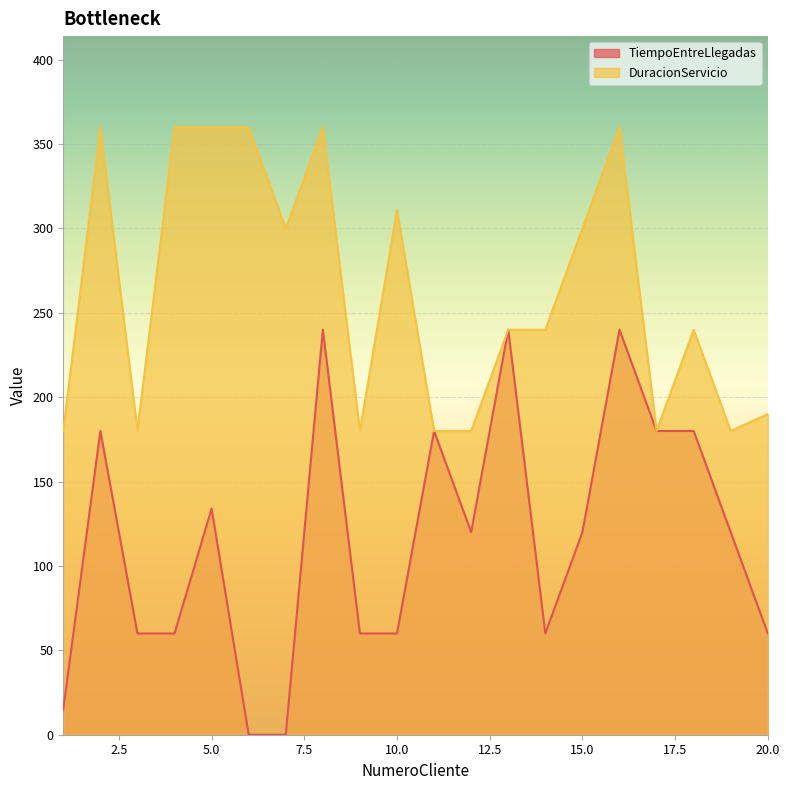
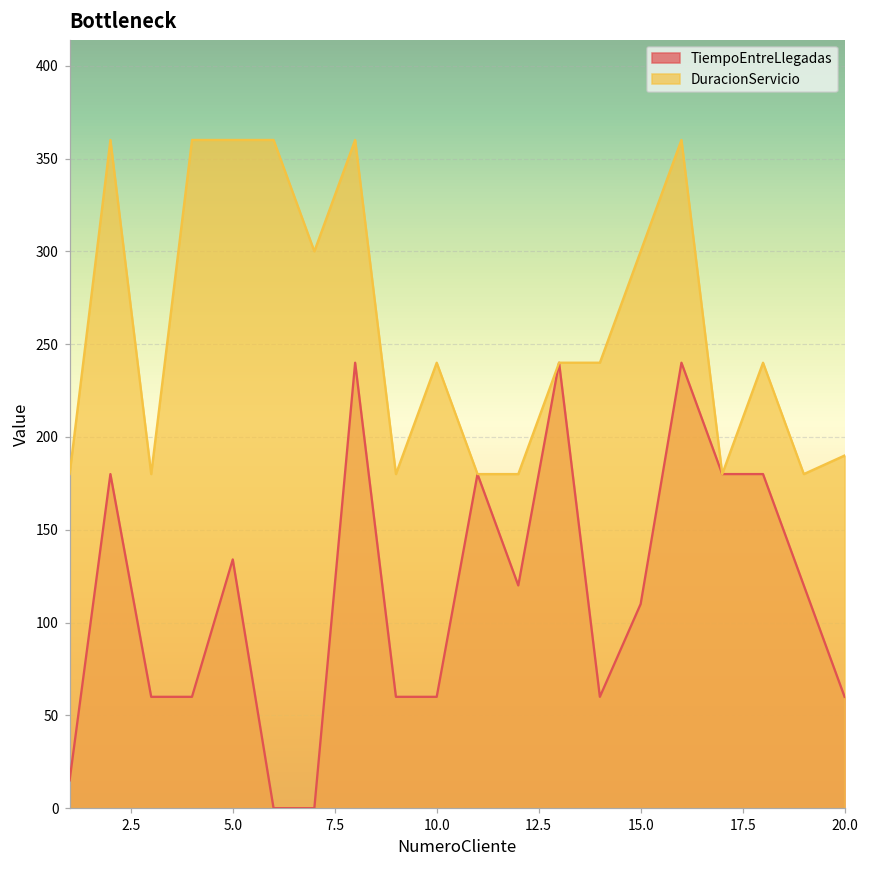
  {
    "TiempoEntreLlegadas": {
      "5.0": 134,
      "10.0": 60,
-     "15.0": 120,
+     "15.0": 110,
      "20.0": 60
    },
    "DuracionServicio": {
      "5.0": 360,
-     "10.0": 311,
+     "10.0": 240,
      "15.0": 300,
      "20.0": 190
    }
  }
